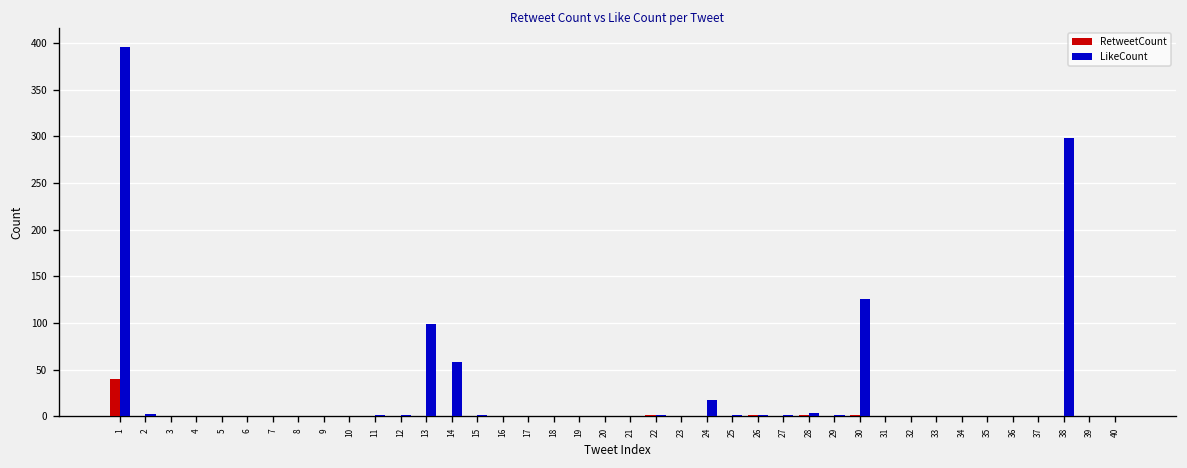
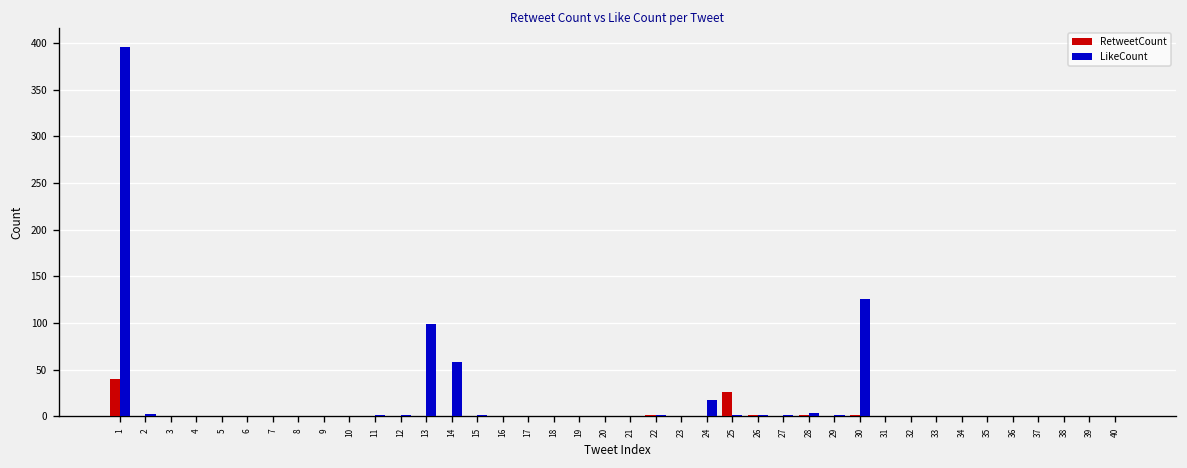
  {
    "RetweetCount": {
      "1": 40,
      "2": 0,
      "3": 0,
      "4": 0,
      "5": 0,
      "6": 0,
      "7": 0,
      "8": 0,
      "9": 0,
      "10": 0,
      "11": 0,
      "12": 0,
      "13": 0,
      "14": 0,
      "15": 0,
      "16": 0,
      "17": 0,
      "18": 0,
      "19": 0,
      "20": 0,
      "21": 0,
      "23": 0,
      "24": 0,
-     "25": 0,
+     "25": 30,
      "27": 0,
      "29": 0,
      "31": 0,
      "32": 0,
      "33": 0,
      "34": 0,
      "35": 0,
      "36": 0,
      "37": 0,
      "38": 0,
      "39": 0,
      "40": 0
    },
    "LikeCount": {
      "1": 400,
      "3": 0,
      "4": 0,
      "5": 0,
      "6": 0,
      "7": 0,
      "8": 0,
      "9": 0,
      "10": 0,
      "13": 100,
      "14": 60,
      "16": 0,
      "17": 0,
      "18": 0,
      "19": 0,
      "20": 0,
      "21": 0,
      "23": 0,
      "24": 20,
      "30": 130,
      "31": 0,
      "32": 0,
      "33": 0,
      "34": 0,
      "35": 0,
      "36": 0,
      "37": 0,
-     "38": 300,
+     "38": 0,
      "39": 0,
      "40": 0
    }
  }
